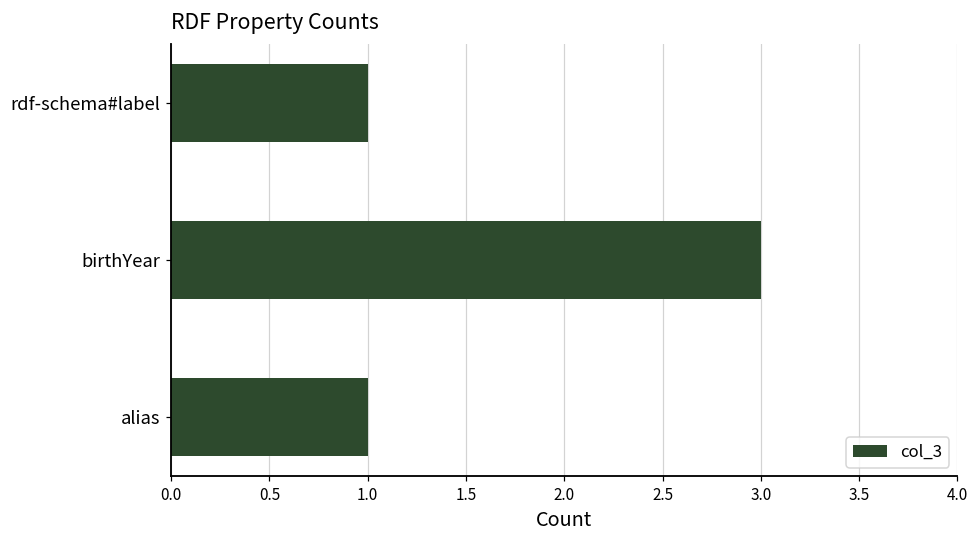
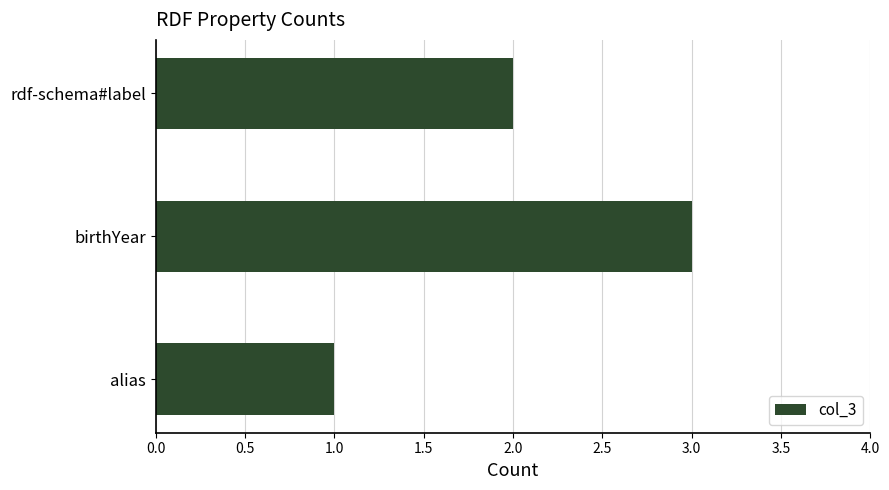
  {
-   "rdf-schema#label": 1,
+   "rdf-schema#label": 2,
    "birthYear": 3,
    "alias": 1
  }
